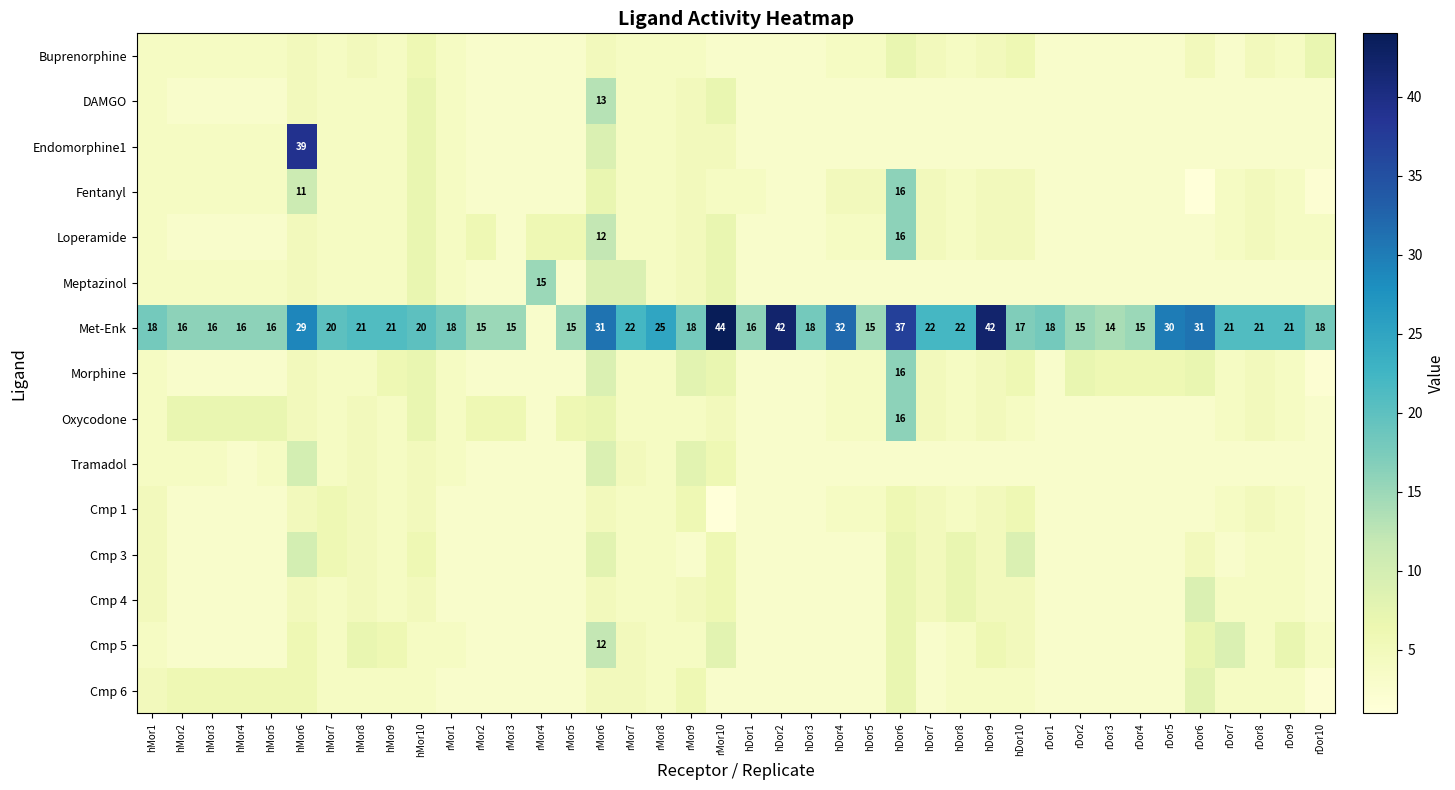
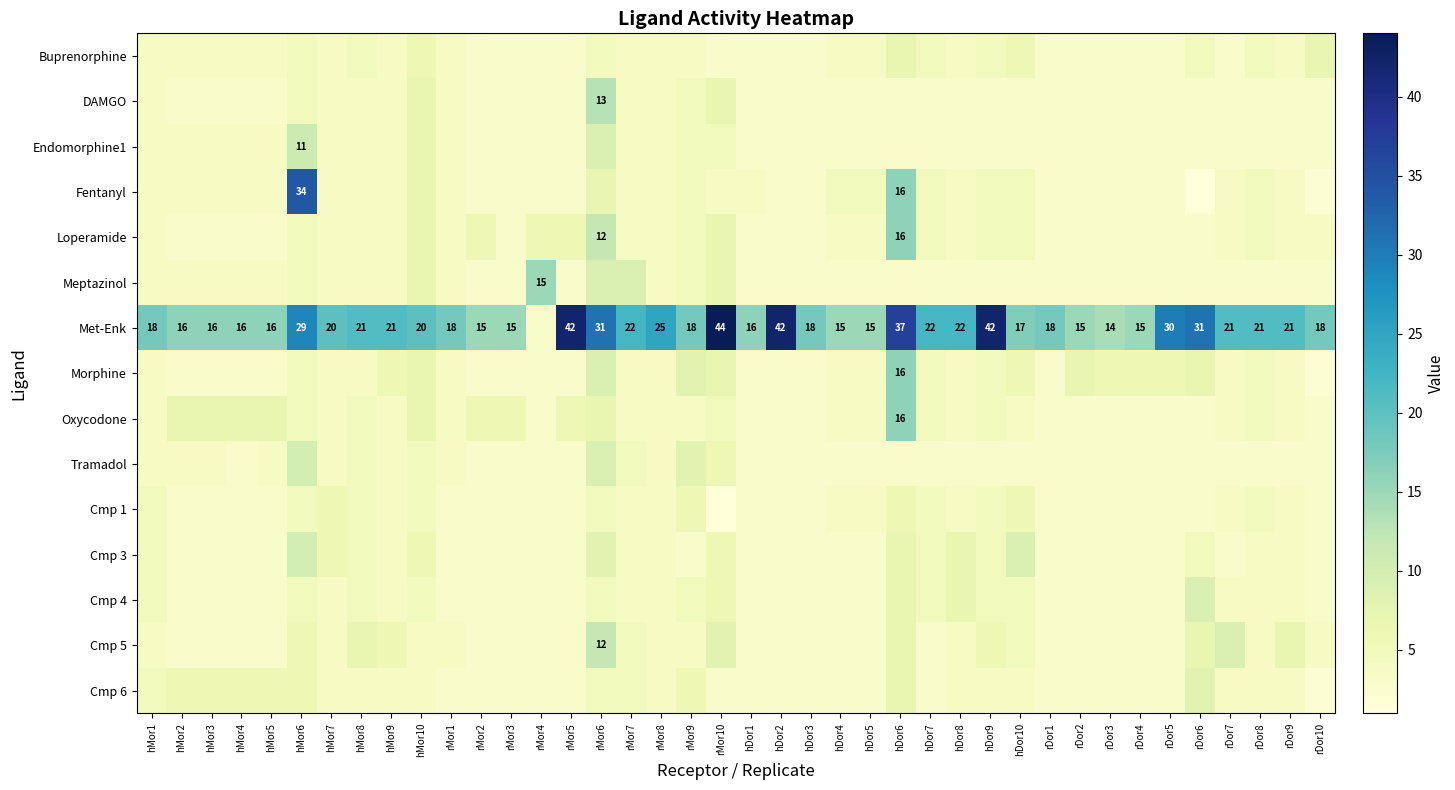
  {
    "DAMGO": {
      "rMor6": 13
    },
    "Endomorphine1": {
-     "hMor6": 39
+     "hMor6": 11
    },
    "Fentanyl": {
-     "hMor6": 11,
+     "hMor6": 34,
      "hDor6": 16
    },
    "Loperamide": {
      "rMor6": 12,
      "hDor6": 16
    },
    "Meptazinol": {
      "rMor4": 15
    },
    "Met-Enk": {
      "hMor1": 18,
      "hMor2": 16,
      "hMor3": 16,
      "hMor4": 16,
      "hMor5": 16,
      "hMor6": 29,
      "hMor7": 20,
      "hMor8": 21,
      "hMor9": 21,
      "hMor10": 20,
      "rMor1": 18,
      "rMor2": 15,
      "rMor3": 15,
-     "rMor5": 15,
+     "rMor5": 42,
      "rMor6": 31,
      "rMor7": 22,
      "rMor8": 25,
      "rMor9": 18,
      "rMor10": 44,
      "hDor1": 16,
      "hDor2": 42,
      "hDor3": 18,
-     "hDor4": 32,
+     "hDor4": 15,
      "hDor5": 15,
      "hDor6": 37,
      "hDor7": 22,
      "hDor8": 22,
      "hDor9": 42,
      "hDor10": 17,
      "rDor1": 18,
      "rDor2": 15,
      "rDor3": 14,
      "rDor4": 15,
      "rDor5": 30,
      "rDor6": 31,
      "rDor7": 21,
      "rDor8": 21,
      "rDor9": 21,
      "rDor10": 18
    },
    "Morphine": {
      "hDor6": 16
    },
    "Oxycodone": {
      "hDor6": 16
    },
    "Cmp 5": {
      "rMor6": 12
    }
  }
